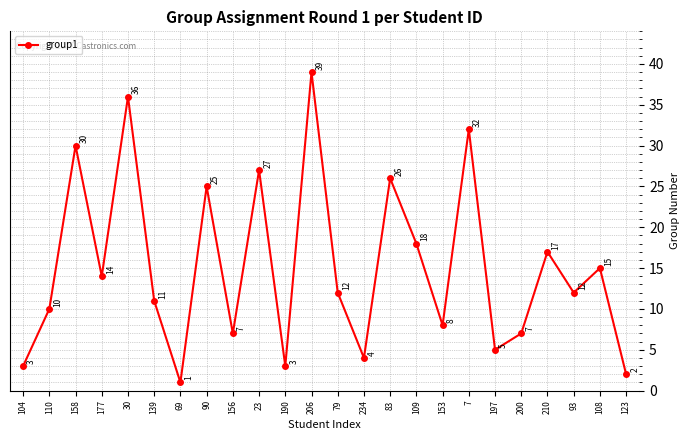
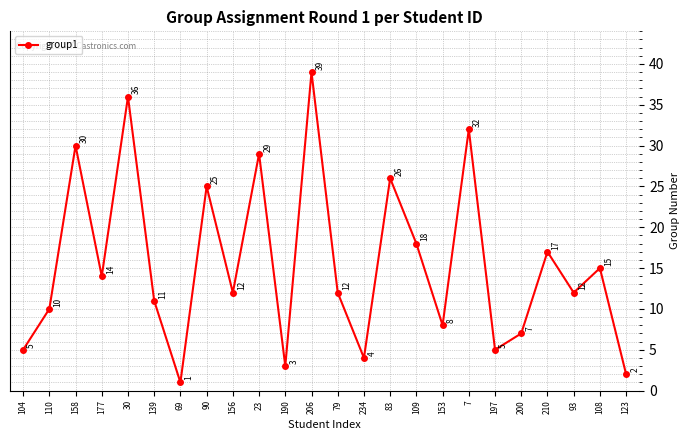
  {
-   "104": 3,
+   "104": 5,
    "110": 10,
    "158": 30,
    "177": 14,
    "30": 36,
    "139": 11,
    "69": 1,
    "90": 25,
-   "156": 7,
-   "23": 27,
+   "156": 12,
+   "23": 29,
    "190": 3,
    "206": 39,
    "79": 12,
    "234": 4,
    "83": 26,
    "109": 18,
    "153": 8,
    "7": 32,
    "197": 5,
    "200": 7,
    "210": 17,
    "93": 12,
    "108": 15,
    "123": 2
  }
